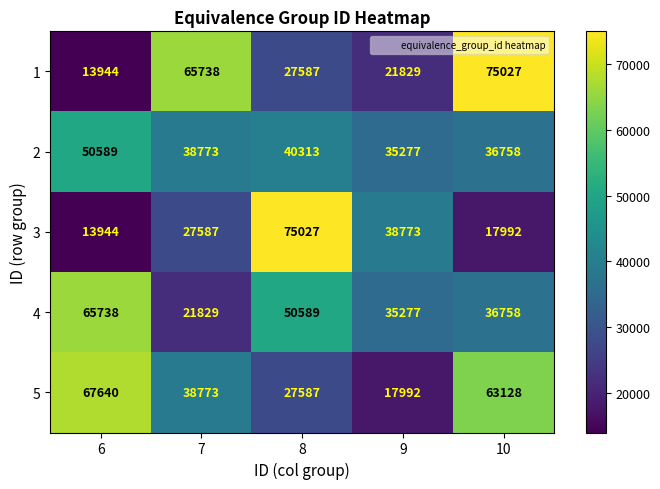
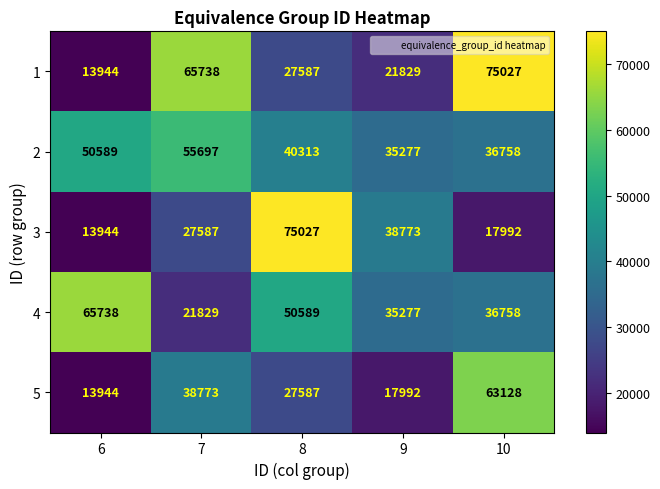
  {
    "1": {
      "6": 13944,
      "7": 65738,
      "8": 27587,
      "9": 21829,
      "10": 75027
    },
    "2": {
      "6": 50589,
-     "7": 38773,
+     "7": 55697,
      "8": 40313,
      "9": 35277,
      "10": 36758
    },
    "3": {
      "6": 13944,
      "7": 27587,
      "8": 75027,
      "9": 38773,
      "10": 17992
    },
    "4": {
      "6": 65738,
      "7": 21829,
      "8": 50589,
      "9": 35277,
      "10": 36758
    },
    "5": {
-     "6": 67640,
+     "6": 13944,
      "7": 38773,
      "8": 27587,
      "9": 17992,
      "10": 63128
    }
  }
